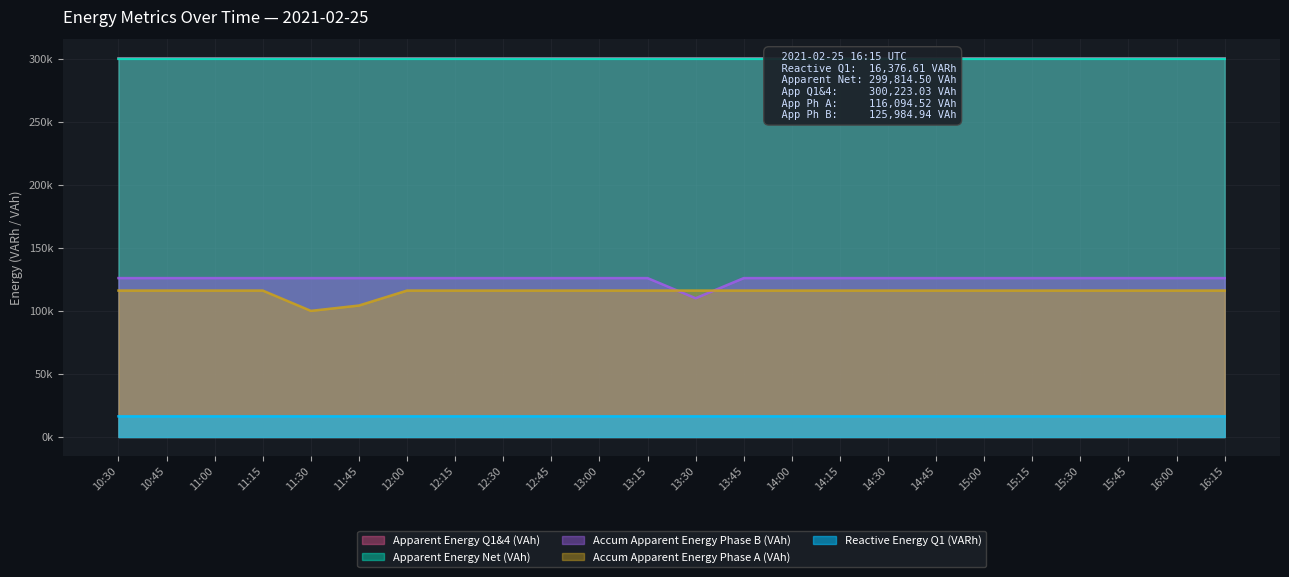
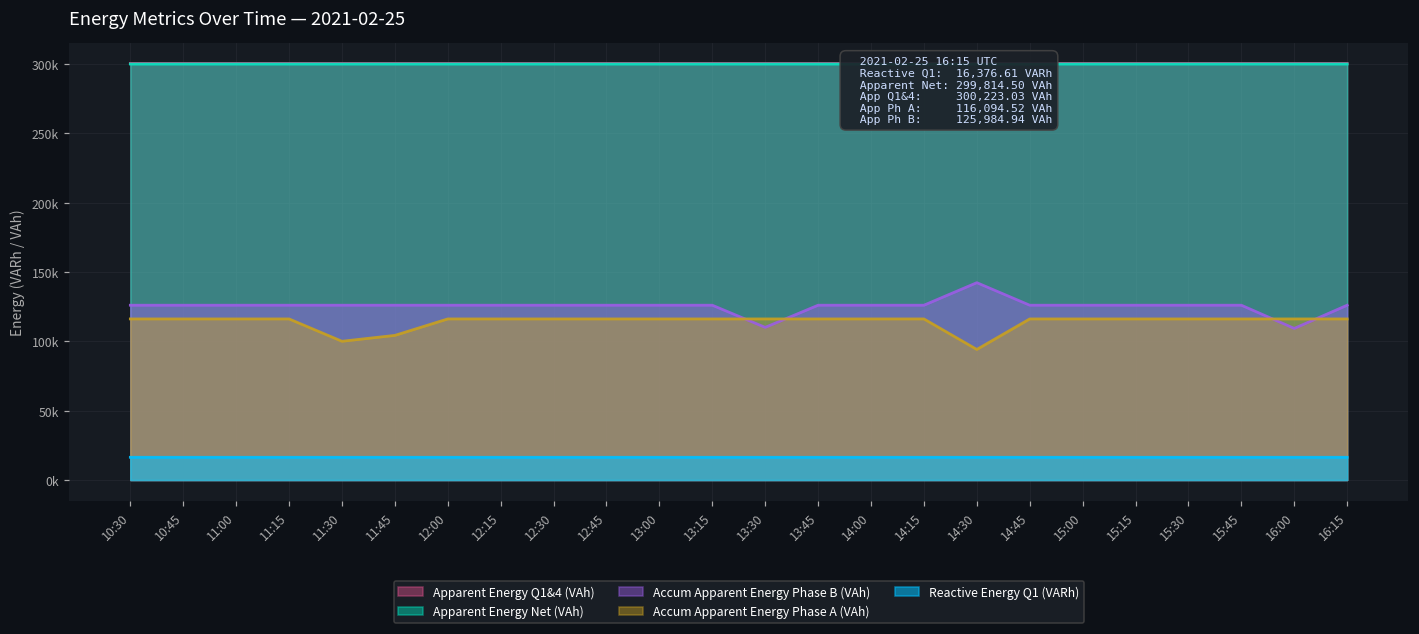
  {
    "Apparent Energy Net (VAh)": {
      "10:30": 300000,
      "10:45": 300000,
      "11:00": 300000,
      "11:15": 300000,
      "11:30": 300000,
      "11:45": 300000,
      "12:00": 300000,
      "12:15": 300000,
      "12:30": 300000,
      "12:45": 300000,
      "13:00": 300000,
      "13:15": 300000,
      "13:30": 300000,
      "13:45": 300000,
      "15:00": 300000,
      "15:15": 300000,
      "15:30": 300000,
      "15:45": 300000,
      "16:00": 300000,
      "16:15": 300000
    },
    "Accum Apparent Energy Phase B (VAh)": {
      "10:30": 126000,
      "10:45": 126000,
      "11:00": 126000,
      "11:15": 126000,
      "11:30": 126000,
      "11:45": 126000,
      "12:00": 126000,
      "12:15": 126000,
      "12:30": 126000,
      "12:45": 126000,
      "13:00": 126000,
      "13:15": 126000,
      "13:30": 110000,
      "13:45": 126000,
      "14:00": 126000,
      "14:15": 126000,
-     "14:30": 126000,
+     "14:30": 142000,
      "14:45": 126000,
      "15:00": 126000,
      "15:15": 126000,
      "15:30": 126000,
      "15:45": 126000,
-     "16:00": 126000,
+     "16:00": 109000,
      "16:15": 126000
    },
    "Accum Apparent Energy Phase A (VAh)": {
      "10:30": 116000,
      "10:45": 116000,
      "11:00": 116000,
      "11:15": 116000,
      "11:30": 100000,
      "11:45": 104000,
      "12:00": 116000,
      "12:15": 116000,
      "12:30": 116000,
      "12:45": 116000,
      "13:00": 116000,
      "13:15": 116000,
      "13:30": 116000,
      "13:45": 116000,
      "14:00": 116000,
      "14:15": 116000,
-     "14:30": 116000,
+     "14:30": 94000,
      "14:45": 116000,
      "15:00": 116000,
      "15:15": 116000,
      "15:30": 116000,
      "15:45": 116000,
      "16:00": 116000,
      "16:15": 116000
    },
    "Reactive Energy Q1 (VARh)": {
      "10:30": 16000,
      "10:45": 16000,
      "11:00": 16000,
      "11:15": 16000,
      "11:30": 16000,
      "11:45": 16000,
      "12:00": 16000,
      "12:15": 16000,
      "12:30": 16000,
      "12:45": 16000,
      "13:00": 16000,
      "13:15": 16000,
      "13:30": 16000,
      "13:45": 16000,
      "14:00": 16000,
      "14:15": 16000,
      "14:30": 16000,
      "14:45": 16000,
      "15:00": 16000,
      "15:15": 16000,
      "15:30": 16000,
      "15:45": 16000,
      "16:00": 16000,
      "16:15": 16000
    }
  }
